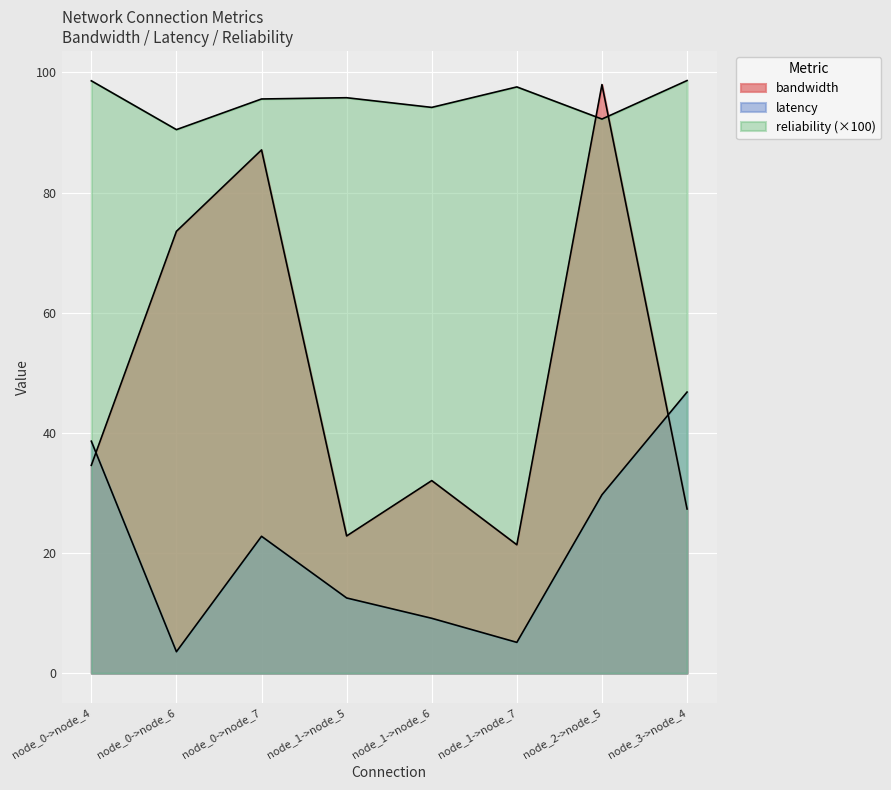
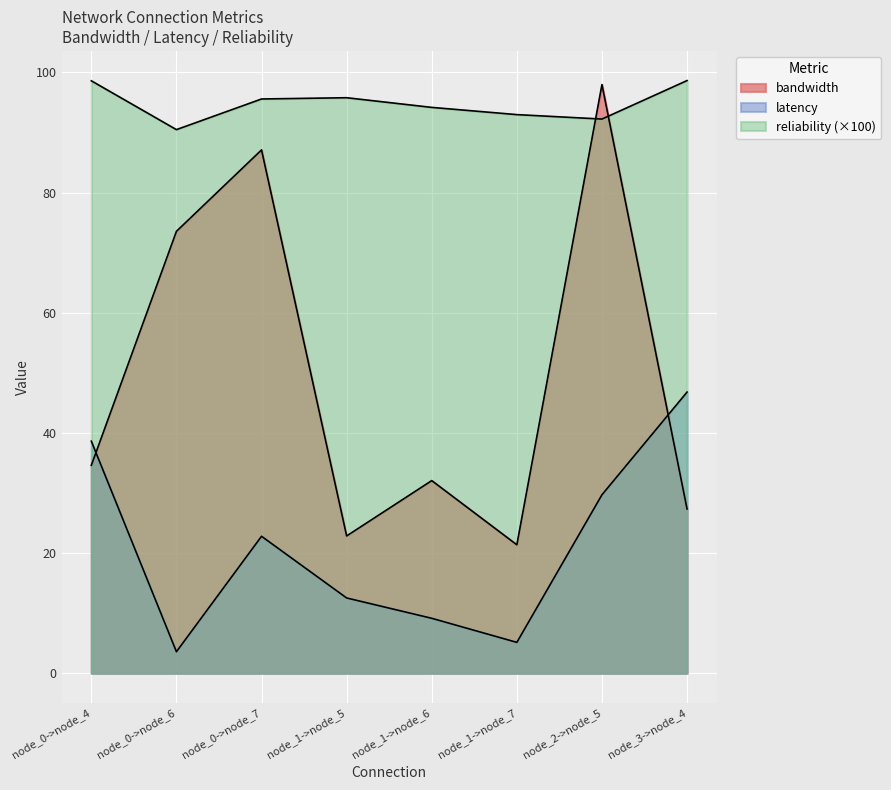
  {
    "bandwidth": {
      "node_0->node_4": 35,
      "node_0->node_6": 74,
      "node_0->node_7": 87,
      "node_1->node_5": 23,
      "node_1->node_6": 32,
      "node_1->node_7": 21,
      "node_2->node_5": 98,
      "node_3->node_4": 27
    },
    "latency": {
      "node_0->node_4": 39,
      "node_0->node_6": 4,
      "node_0->node_7": 23,
      "node_1->node_5": 13,
      "node_1->node_6": 9,
      "node_1->node_7": 5,
      "node_2->node_5": 30,
      "node_3->node_4": 47
    },
    "reliability (×100)": {
      "node_0->node_4": 99,
      "node_0->node_6": 90,
      "node_0->node_7": 96,
      "node_1->node_5": 96,
      "node_1->node_6": 94,
-     "node_1->node_7": 98,
+     "node_1->node_7": 93,
      "node_2->node_5": 92,
      "node_3->node_4": 99
    }
  }
